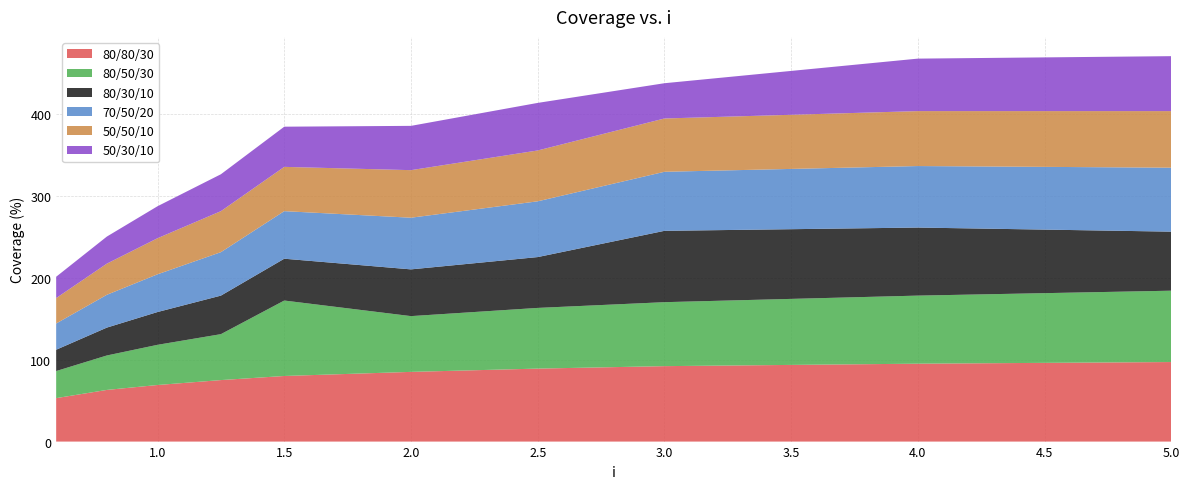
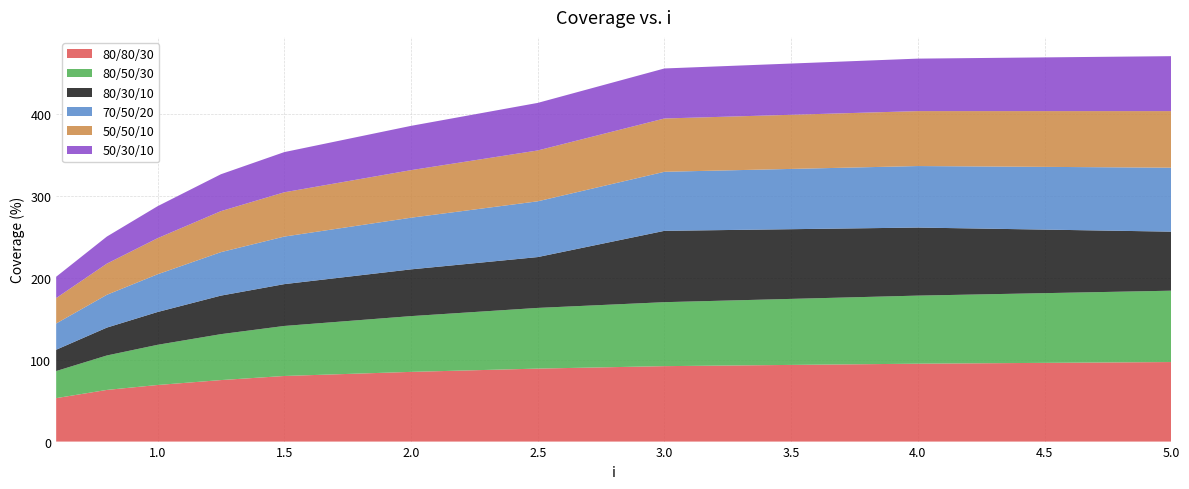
  {
    "80/50/30": {
      "1.0": 50,
-     "1.5": 90,
+     "1.5": 60,
      "2.0": 70,
      "2.5": 70,
      "3.0": 80,
      "4.0": 80,
      "5.0": 90
    },
    "80/30/10": {
      "1.0": 40,
      "1.5": 50,
      "2.0": 60,
      "2.5": 60,
      "3.0": 90,
      "4.0": 80,
      "5.0": 70
    },
    "70/50/20": {
      "1.0": 50,
      "1.5": 60,
      "2.0": 60,
      "2.5": 70,
      "3.0": 70,
      "4.0": 80,
      "5.0": 80
    },
    "50/30/10": {
      "1.0": 40,
      "1.5": 50,
      "2.0": 50,
      "2.5": 60,
-     "3.0": 40,
+     "3.0": 60,
      "4.0": 60,
      "5.0": 70
    }
  }
